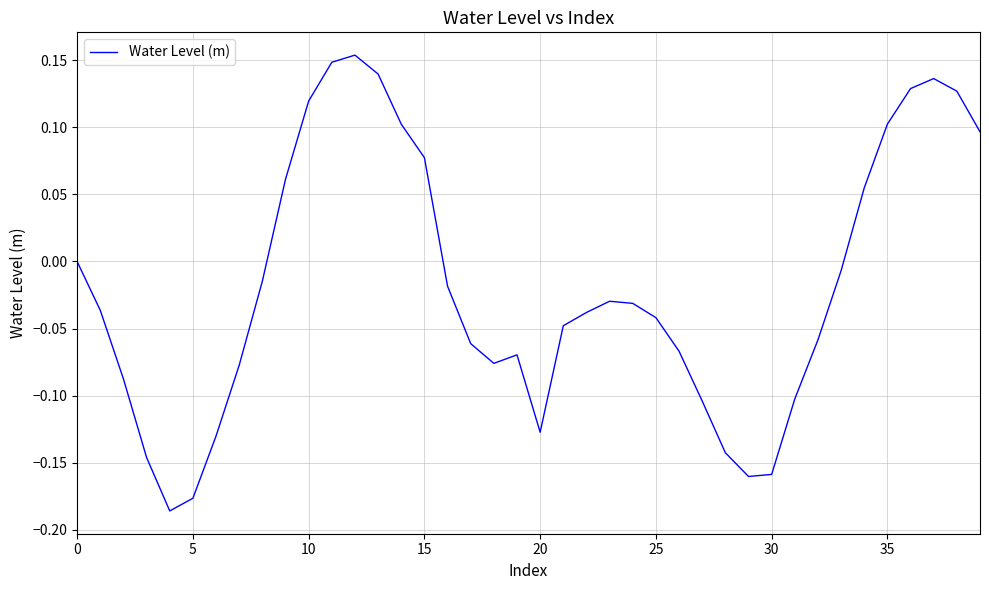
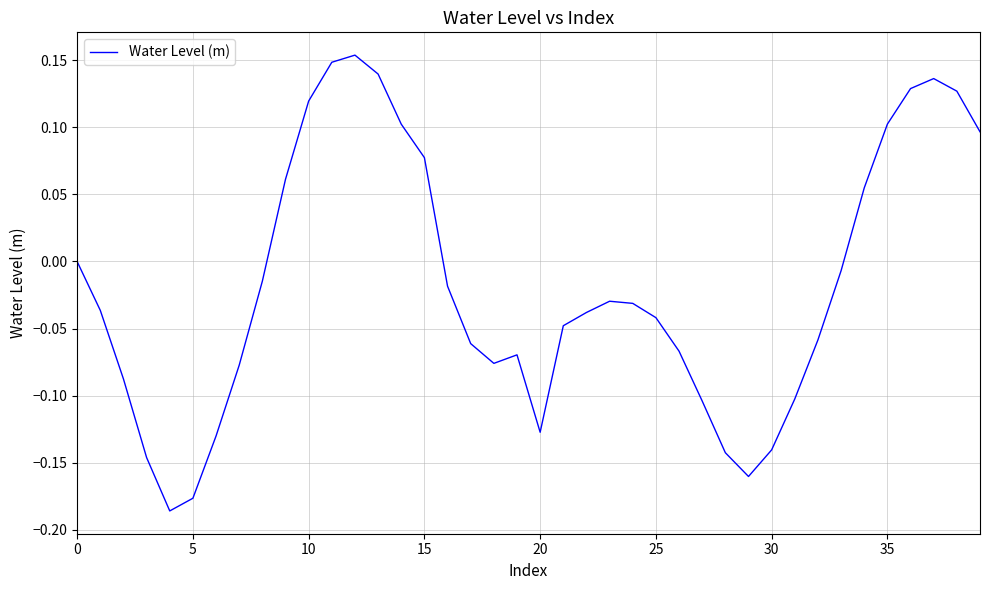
  {
    "0": 0.000,
    "5": -0.176,
    "10": 0.119,
    "15": 0.077,
    "20": -0.127,
    "25": -0.042,
-   "30": -0.159,
+   "30": -0.140,
    "35": 0.102
  }
